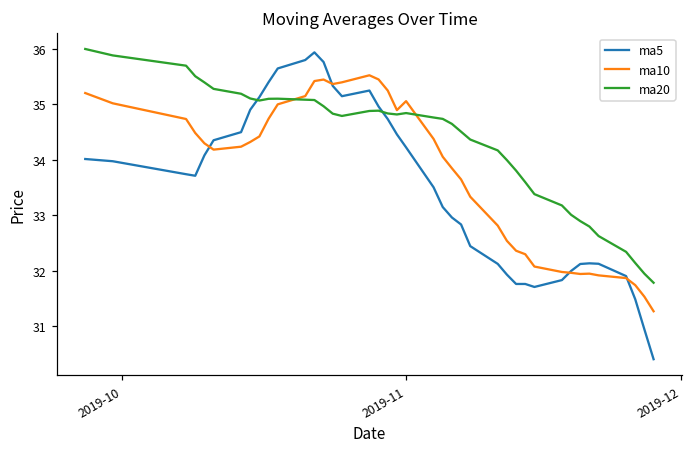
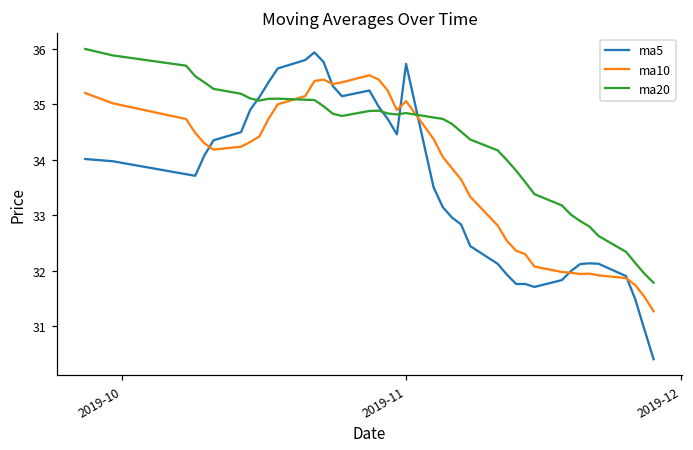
  {
    "ma5": {
-     "2019-11": 34.2
+     "2019-11": 35.7
    },
    "ma10": {
      "2019-11": 35.1
    },
    "ma20": {
      "2019-11": 34.8
    }
  }
